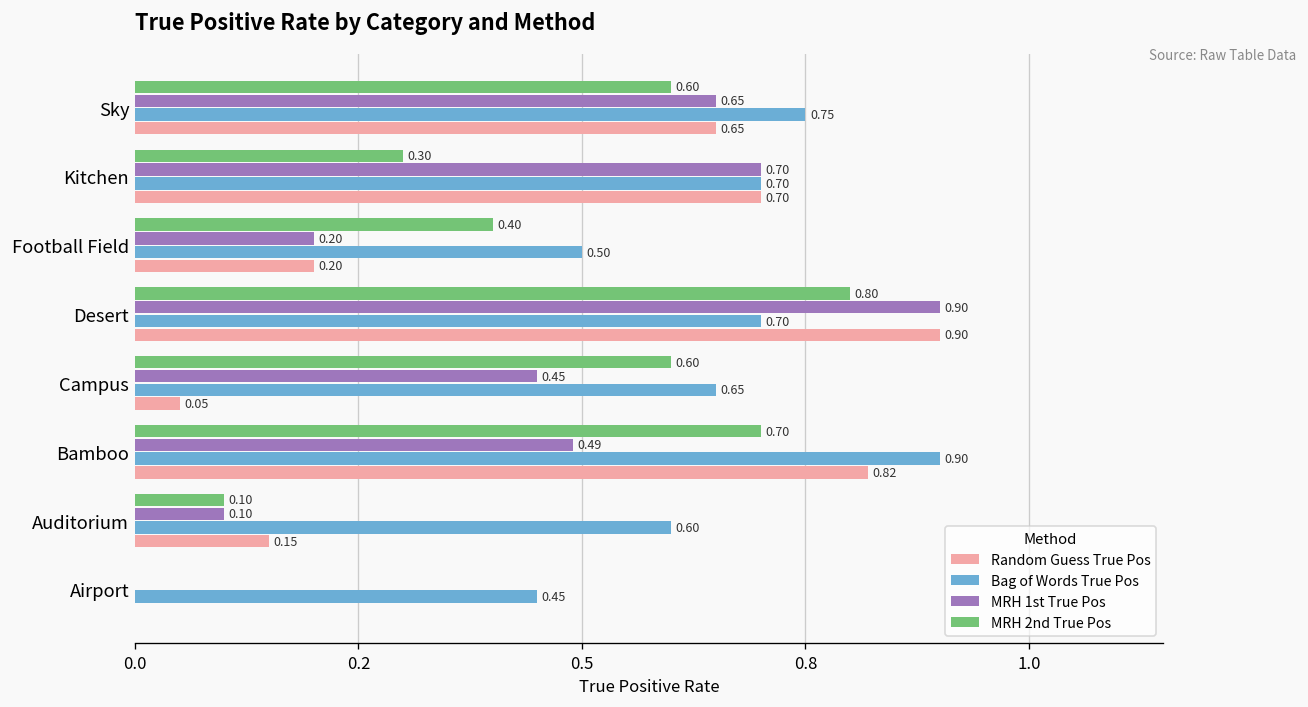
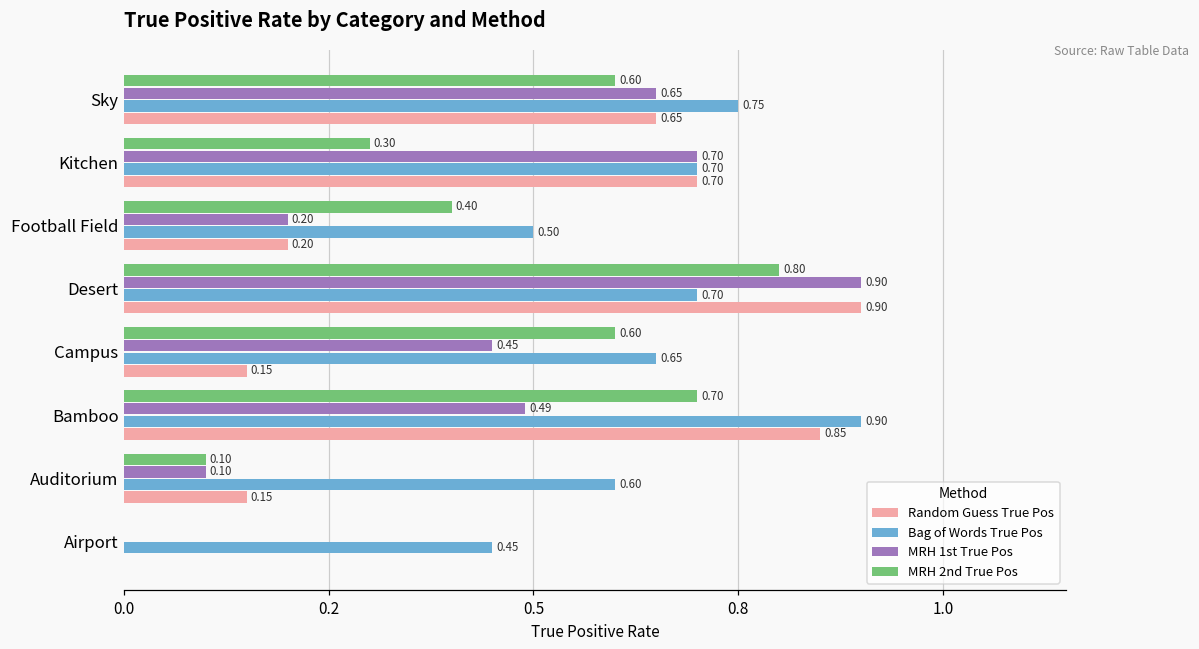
  {
    "Random Guess True Pos": {
      "Sky": 0.65,
      "Kitchen": 0.70,
      "Football Field": 0.20,
      "Desert": 0.90,
-     "Campus": 0.05,
-     "Bamboo": 0.82,
+     "Campus": 0.15,
+     "Bamboo": 0.85,
      "Auditorium": 0.15
    },
    "Bag of Words True Pos": {
      "Sky": 0.75,
      "Kitchen": 0.70,
      "Football Field": 0.50,
      "Desert": 0.70,
      "Campus": 0.65,
      "Bamboo": 0.90,
      "Auditorium": 0.60,
      "Airport": 0.45
    },
    "MRH 1st True Pos": {
      "Sky": 0.65,
      "Kitchen": 0.70,
      "Football Field": 0.20,
      "Desert": 0.90,
      "Campus": 0.45,
      "Bamboo": 0.49,
      "Auditorium": 0.10
    },
    "MRH 2nd True Pos": {
      "Sky": 0.60,
      "Kitchen": 0.30,
      "Football Field": 0.40,
      "Desert": 0.80,
      "Campus": 0.60,
      "Bamboo": 0.70,
      "Auditorium": 0.10
    }
  }
